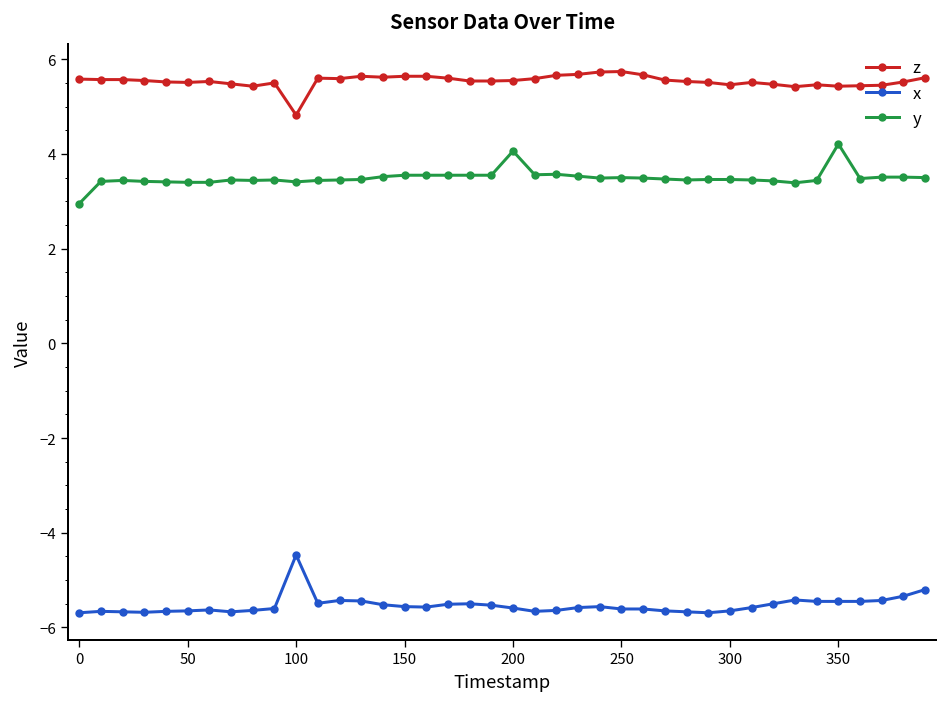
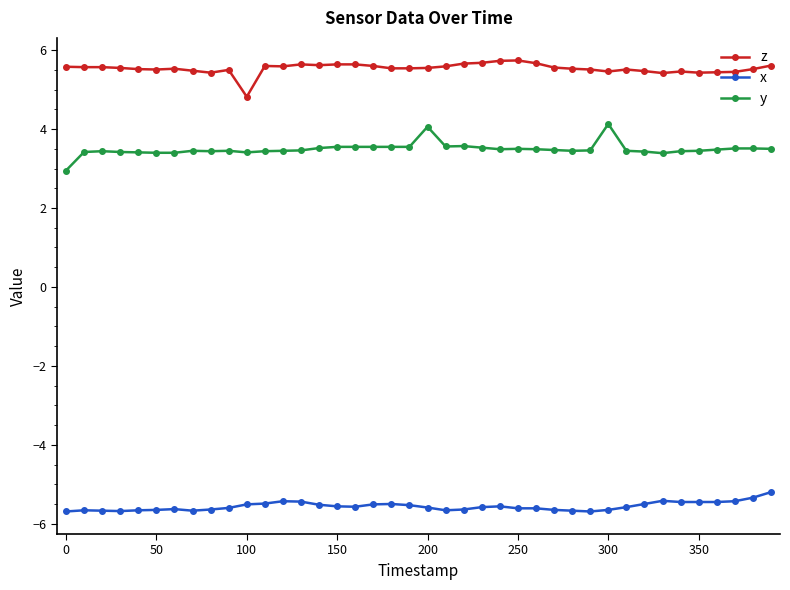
  {
    "z": {
      "0": 5.6,
      "50": 5.5,
      "100": 4.8,
      "150": 5.6,
      "200": 5.6,
      "250": 5.7,
      "300": 5.5,
      "350": 5.4
    },
    "x": {
      "0": -5.7,
      "50": -5.7,
-     "100": -4.5,
+     "100": -5.5,
      "150": -5.6,
      "200": -5.6,
      "250": -5.6,
      "300": -5.7,
      "350": -5.5
    },
    "y": {
      "0": 3.0,
      "50": 3.4,
      "100": 3.4,
      "150": 3.6,
      "200": 4.1,
      "250": 3.5,
-     "300": 3.5,
-     "350": 4.2
+     "300": 4.1,
+     "350": 3.5
    }
  }
